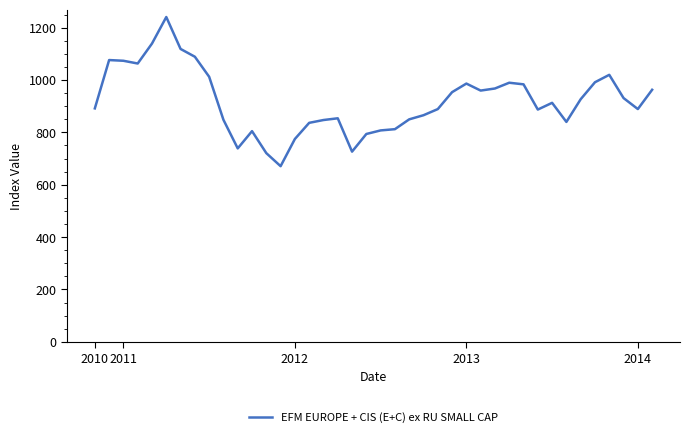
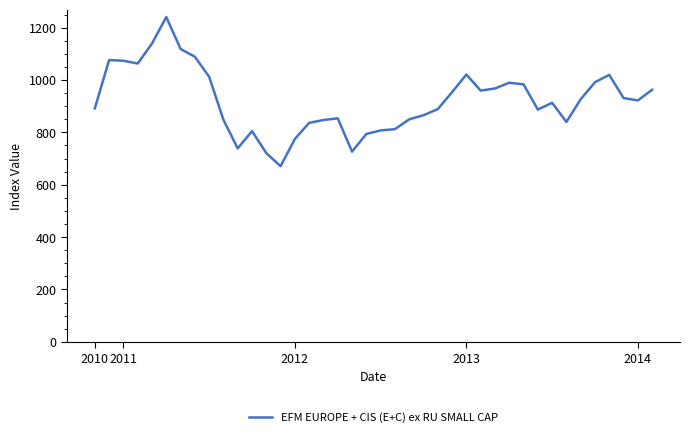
  {
    "2010": 890,
    "2011": 1070,
    "2012": 770,
-   "2013": 990,
-   "2014": 890
+   "2013": 1020,
+   "2014": 920
  }
